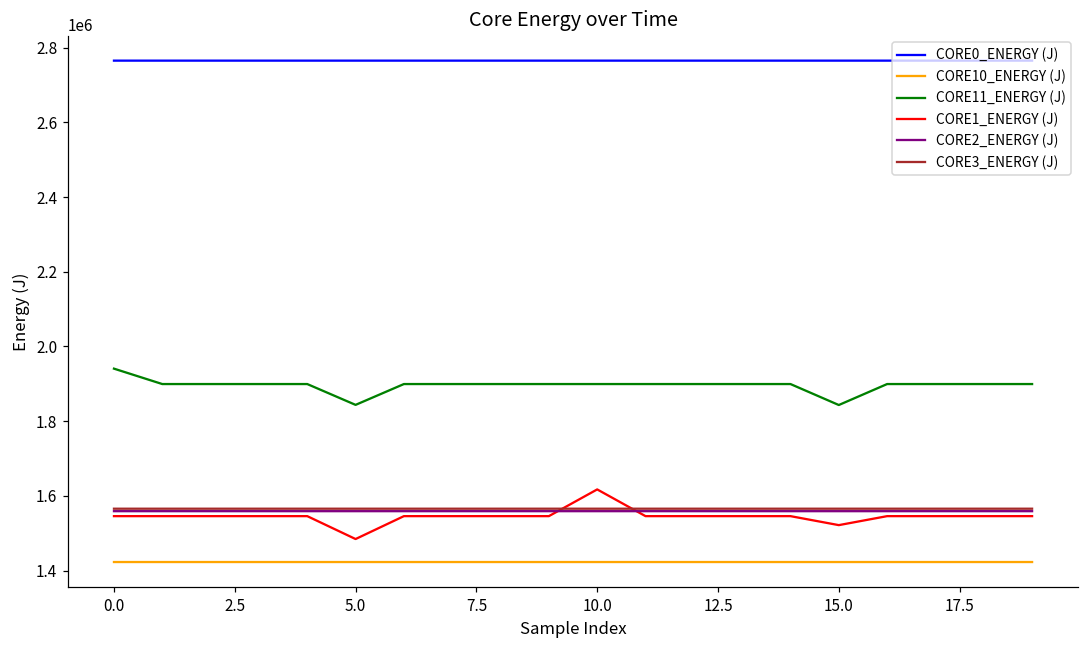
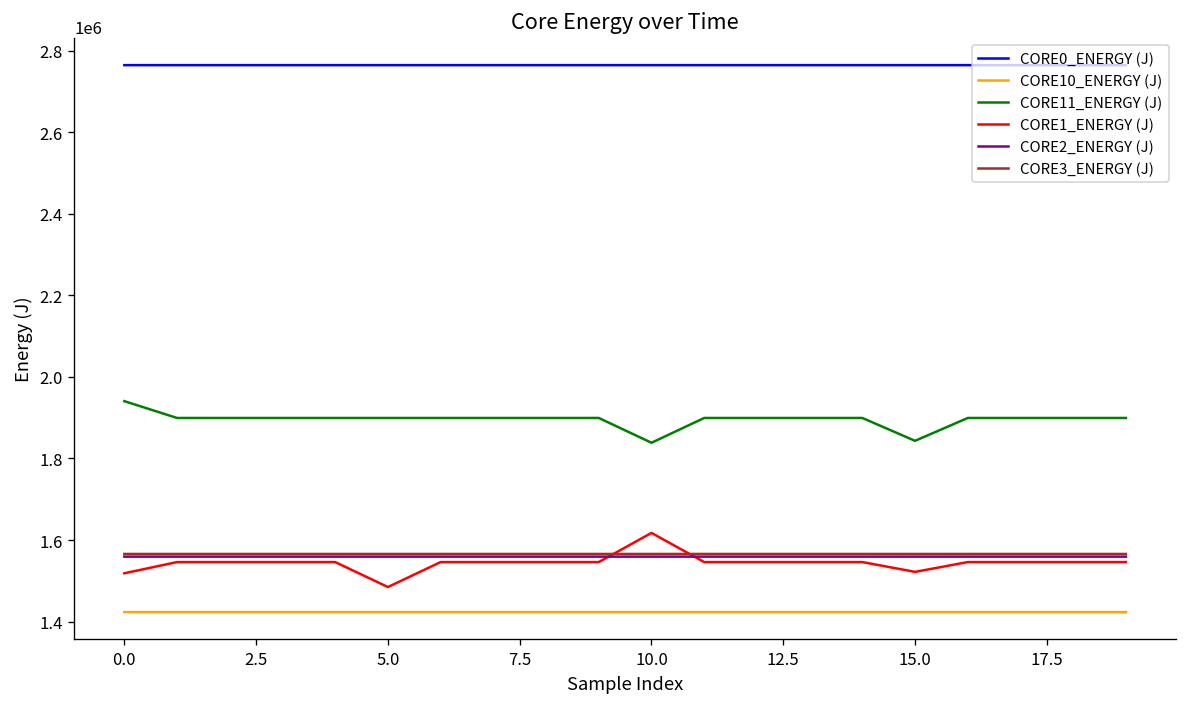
  {
    "CORE0_ENERGY (J)": {
      "0.0": 2770000,
      "5.0": 2770000,
      "10.0": 2770000,
      "15.0": 2770000
    },
    "CORE10_ENERGY (J)": {
      "0.0": 1420000,
      "5.0": 1420000,
      "10.0": 1420000,
      "15.0": 1420000
    },
    "CORE11_ENERGY (J)": {
      "0.0": 1940000,
-     "5.0": 1840000,
-     "10.0": 1900000,
+     "5.0": 1900000,
+     "10.0": 1840000,
      "15.0": 1840000
    },
    "CORE1_ENERGY (J)": {
-     "0.0": 1550000,
+     "0.0": 1520000,
      "5.0": 1480000,
      "10.0": 1620000,
      "15.0": 1520000
    }
  }
